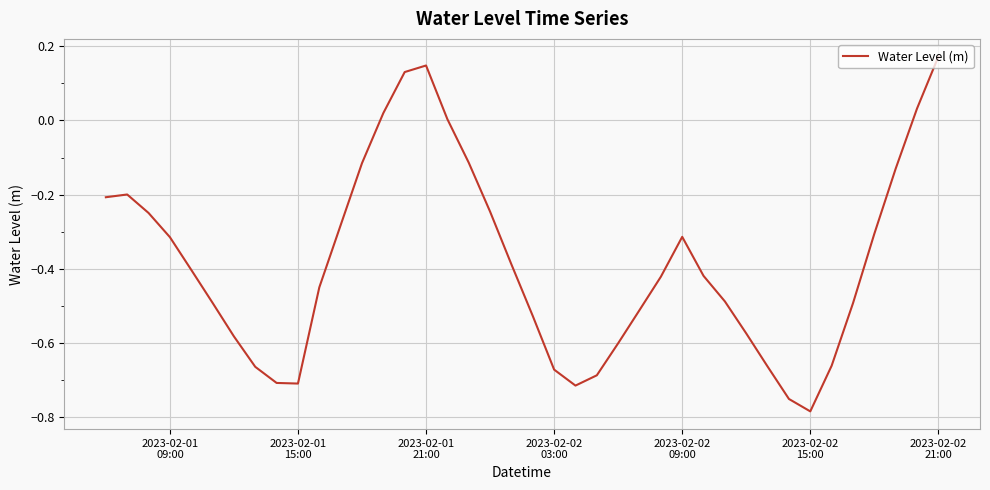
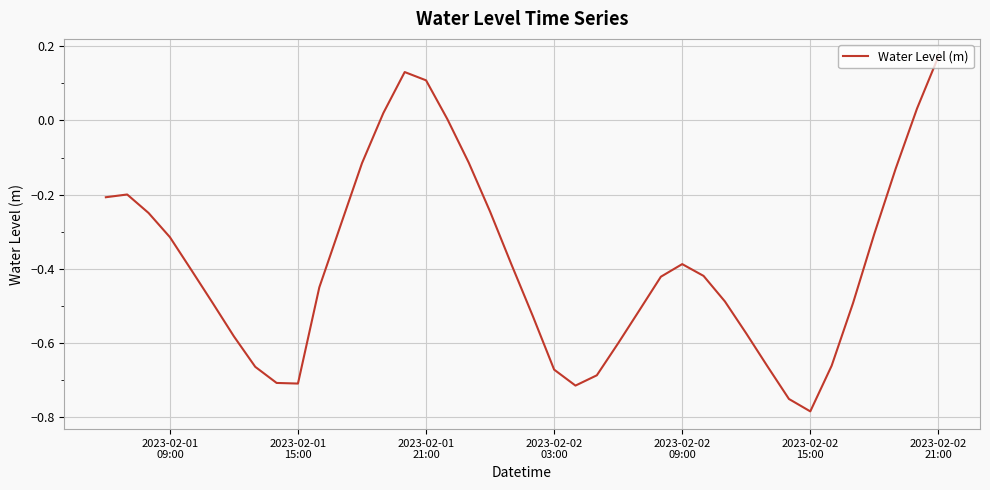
  {
    "2023-02-01 09:00": -0.31,
    "2023-02-01 15:00": -0.71,
-   "2023-02-01 21:00": 0.15,
+   "2023-02-01 21:00": 0.11,
    "2023-02-02 03:00": -0.67,
-   "2023-02-02 09:00": -0.31,
+   "2023-02-02 09:00": -0.39,
    "2023-02-02 15:00": -0.79
  }
